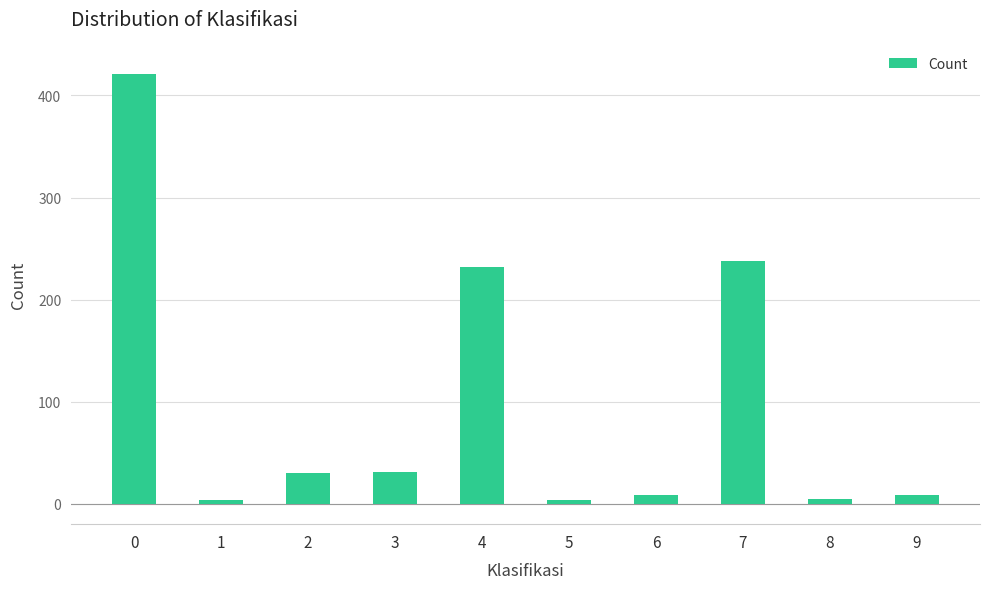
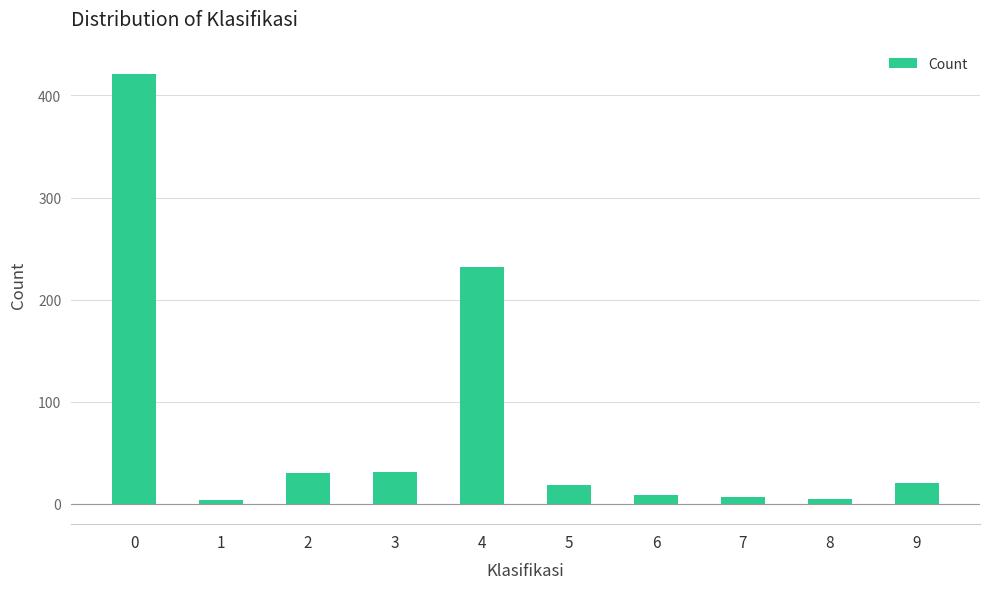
  {
    "0": 421,
    "1": 4,
    "2": 30,
    "3": 31,
    "4": 232,
-   "5": 4,
+   "5": 18,
    "6": 9,
-   "7": 238,
+   "7": 7,
    "8": 5,
-   "9": 9
+   "9": 20
  }
